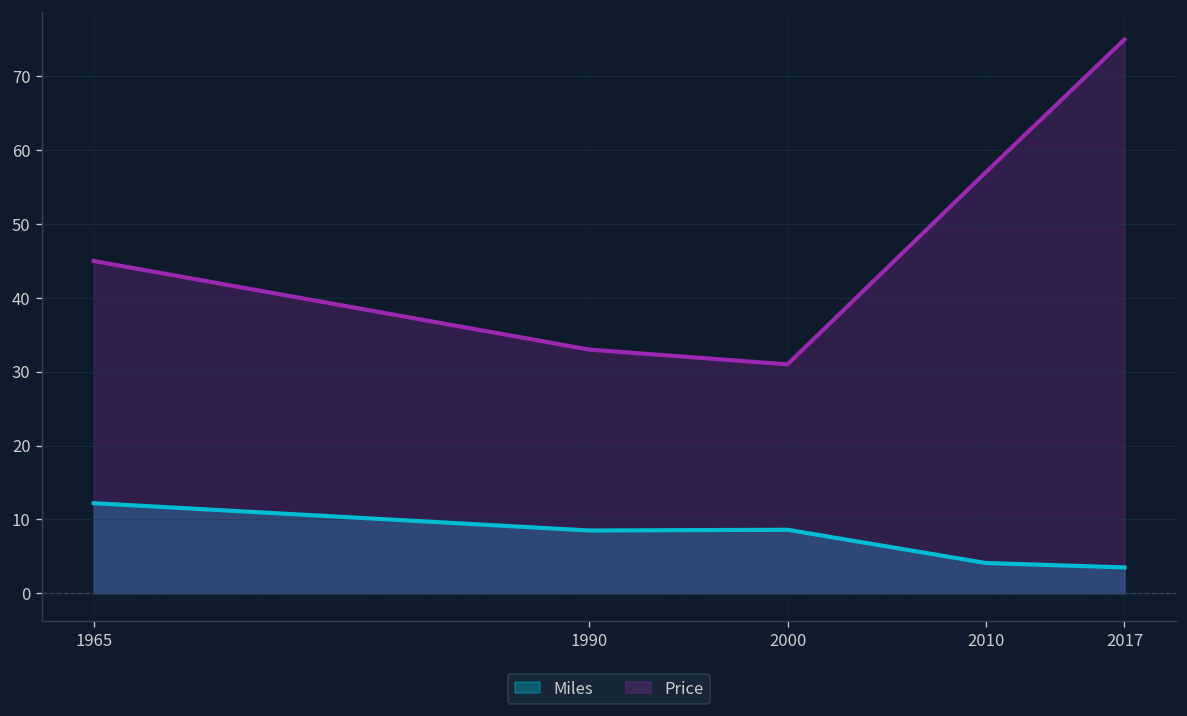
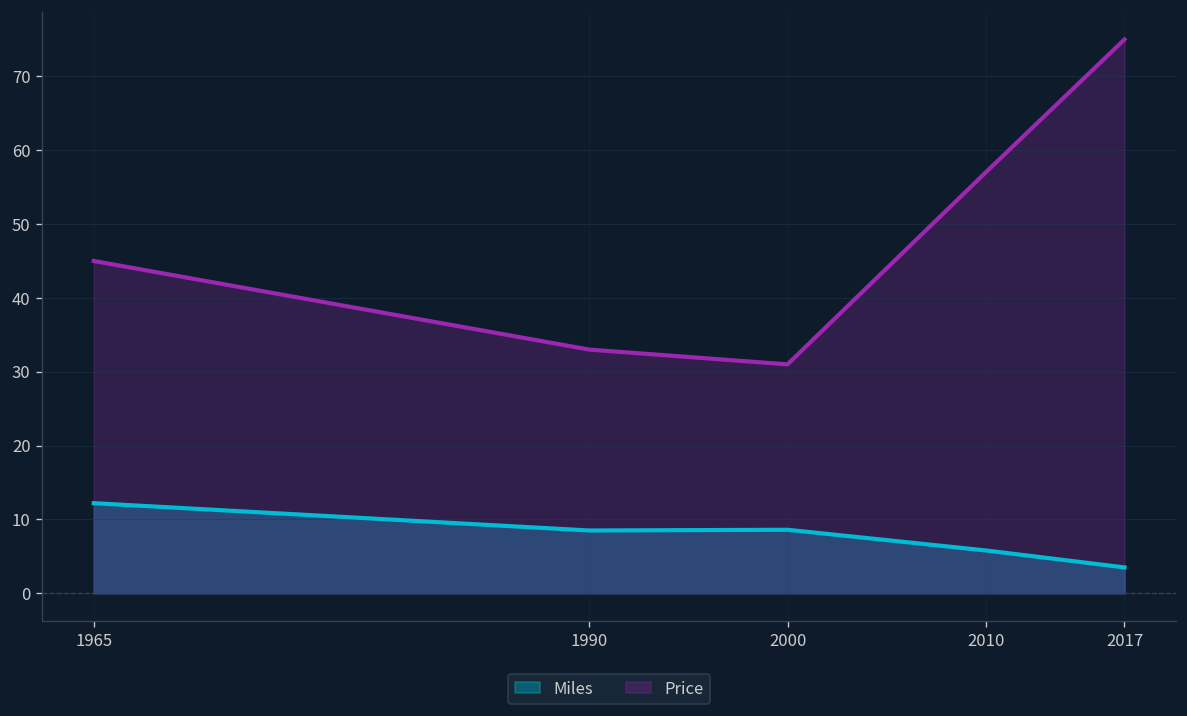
  {
    "Miles": {
      "1965": 12,
      "1990": 9,
      "2000": 9,
-     "2010": 4,
+     "2010": 6,
      "2017": 4
    },
    "Price": {
      "1965": 45,
      "1990": 33,
      "2000": 31,
      "2010": 57,
      "2017": 75
    }
  }
